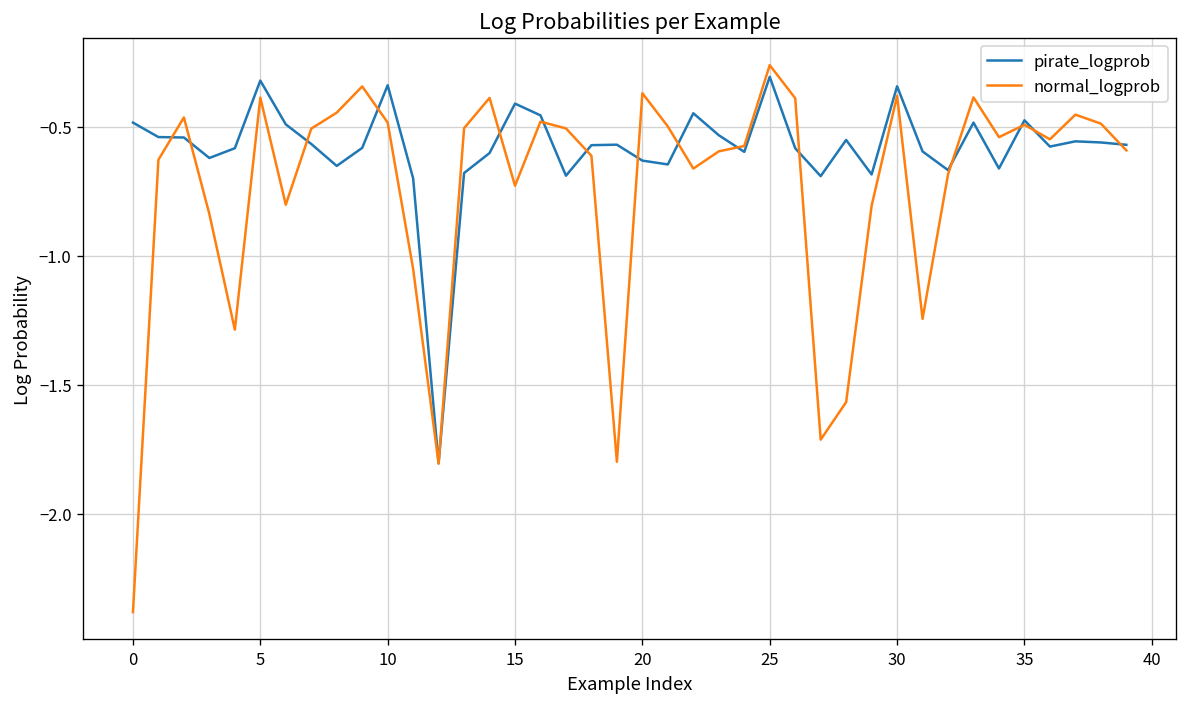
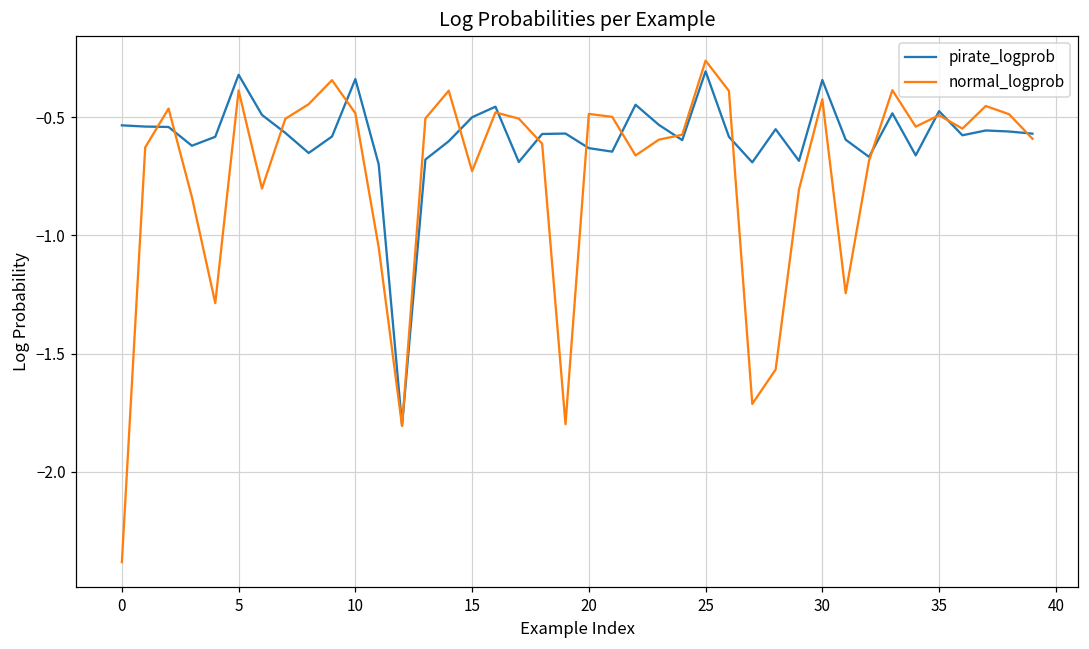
  {
    "pirate_logprob": {
-     "0": -0.48,
+     "0": -0.53,
      "5": -0.32,
      "10": -0.34,
-     "15": -0.41,
+     "15": -0.50,
      "20": -0.63,
      "25": -0.31,
      "30": -0.34,
      "35": -0.47
    },
    "normal_logprob": {
      "0": -2.38,
      "5": -0.39,
      "10": -0.48,
      "15": -0.73,
-     "20": -0.37,
+     "20": -0.49,
      "25": -0.26,
-     "30": -0.38,
+     "30": -0.42,
      "35": -0.49
    }
  }
